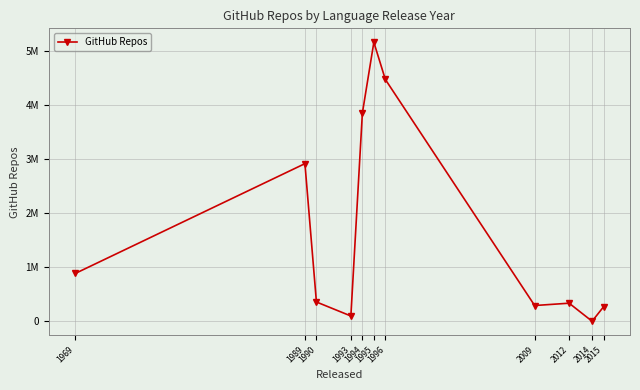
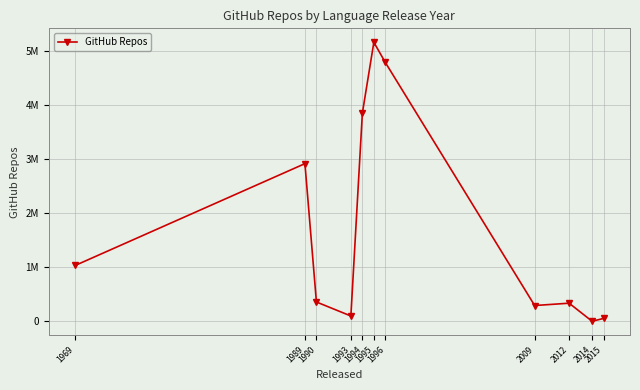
  {
-   "1969": 900000,
+   "1969": 1000000,
    "1989": 2900000,
    "1990": 400000,
    "1993": 100000,
    "1994": 3900000,
    "1995": 5200000,
-   "1996": 4500000,
+   "1996": 4800000,
    "2009": 300000,
    "2012": 300000,
    "2014": 0,
-   "2015": 300000
+   "2015": 100000
  }
